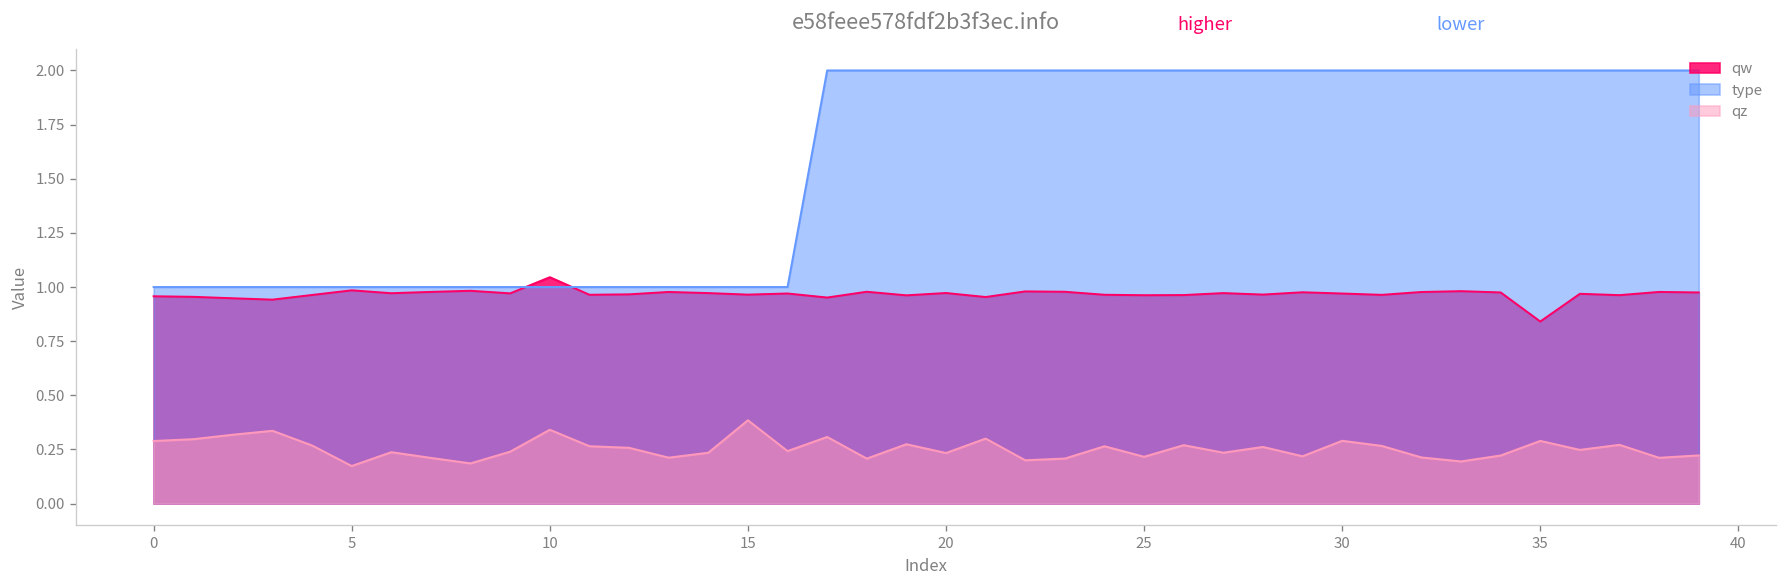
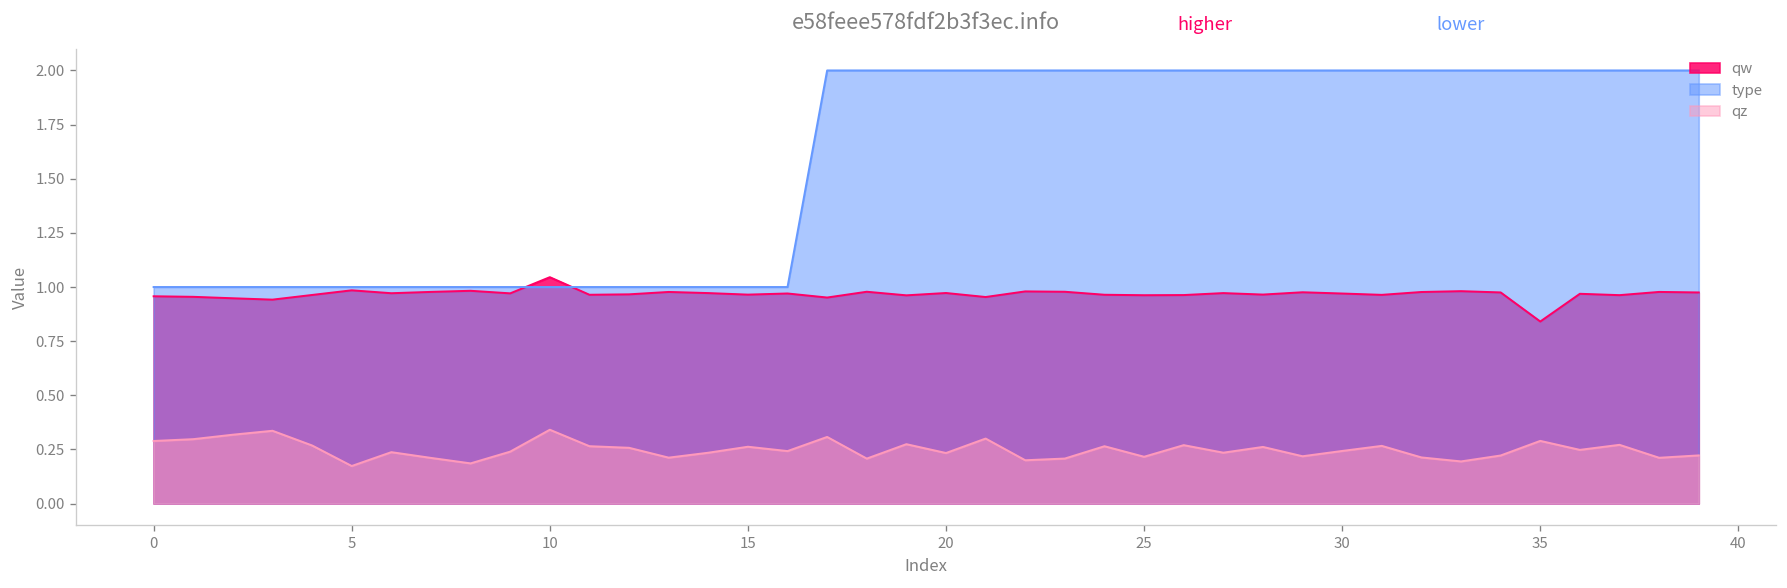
  {
    "qw": {
      "0": 0.96,
      "5": 0.98,
      "10": 1.05,
      "15": 0.96,
      "20": 0.97,
      "25": 0.96,
      "30": 0.97,
      "35": 0.84
    },
    "type": {
      "0": 1.00,
      "5": 1.00,
      "10": 1.00,
      "15": 1.00,
      "20": 2.00,
      "25": 2.00,
      "30": 2.00,
      "35": 2.00
    },
    "qz": {
      "0": 0.29,
      "5": 0.17,
      "10": 0.34,
-     "15": 0.38,
+     "15": 0.26,
      "20": 0.23,
      "25": 0.22,
-     "30": 0.29,
+     "30": 0.24,
      "35": 0.29
    }
  }
